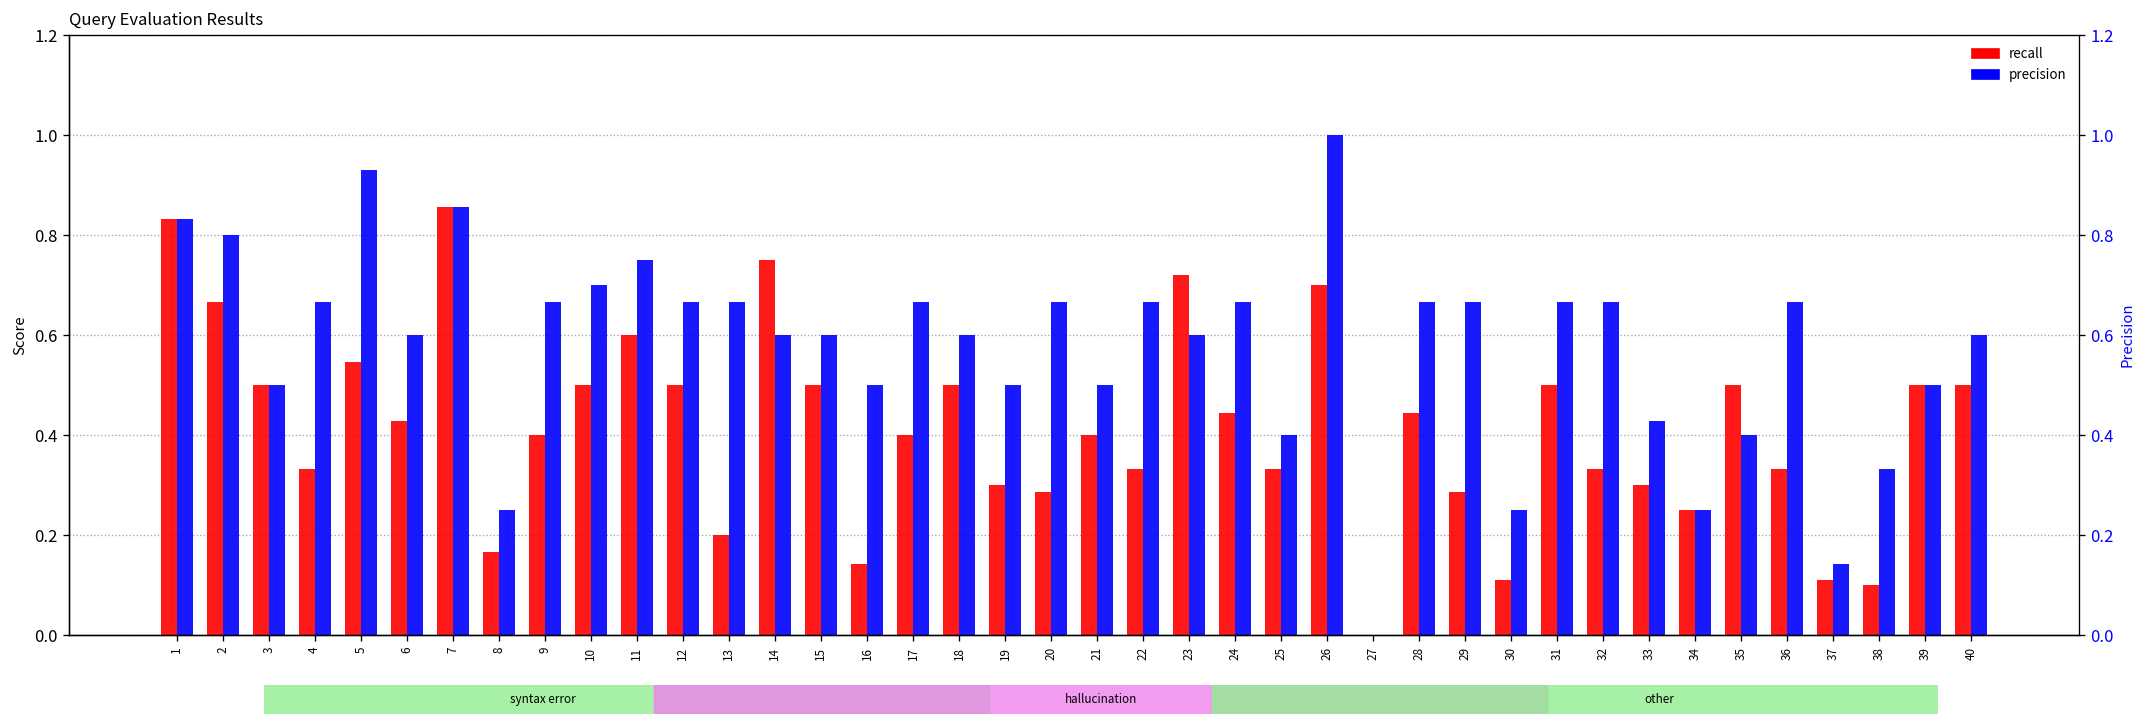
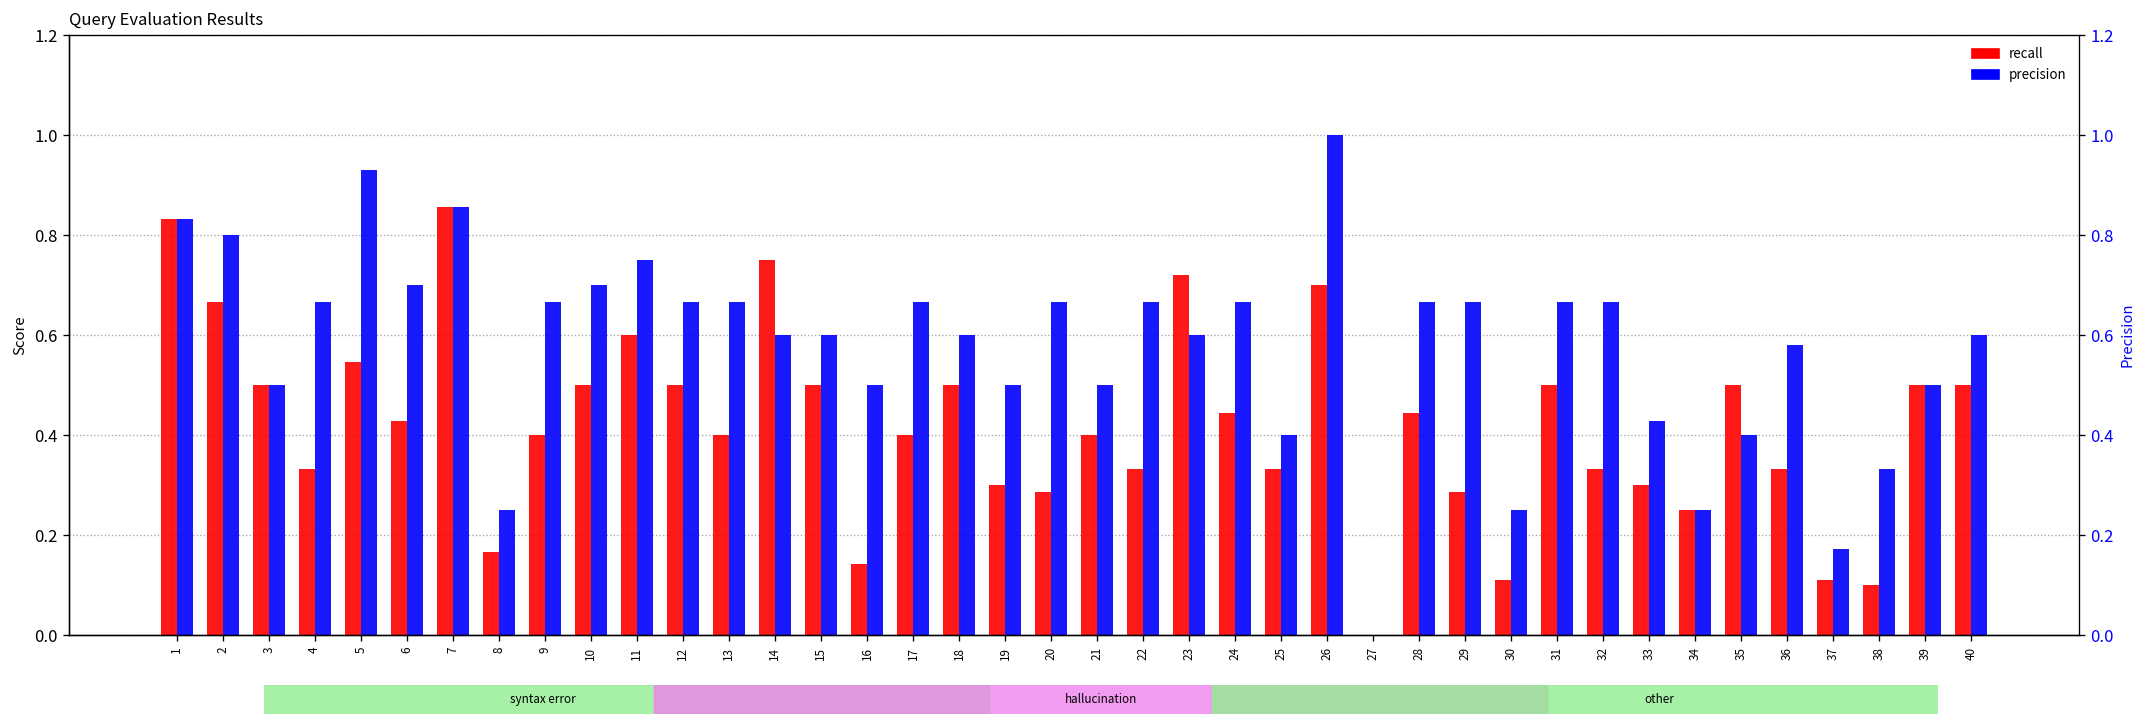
  {
    "recall": {
      "1": 0.83,
      "2": 0.67,
      "3": 0.5,
      "4": 0.33,
      "5": 0.55,
      "6": 0.43,
      "7": 0.86,
      "8": 0.17,
      "9": 0.4,
      "10": 0.5,
      "11": 0.6,
      "12": 0.5,
-     "13": 0.2,
+     "13": 0.4,
      "14": 0.75,
      "15": 0.5,
      "16": 0.14,
      "17": 0.4,
      "18": 0.5,
      "19": 0.3,
      "20": 0.29,
      "21": 0.4,
      "22": 0.33,
      "23": 0.72,
      "24": 0.44,
      "25": 0.33,
      "26": 0.7,
      "27": 0.0,
      "28": 0.44,
      "29": 0.29,
      "30": 0.11,
      "31": 0.5,
      "32": 0.33,
      "33": 0.3,
      "34": 0.25,
      "35": 0.5,
      "36": 0.33,
      "37": 0.11,
      "38": 0.1,
      "39": 0.5,
      "40": 0.5
    },
    "precision": {
      "1": 0.83,
      "2": 0.80,
      "3": 0.50,
      "4": 0.67,
      "5": 0.93,
-     "6": 0.6,
+     "6": 0.7,
      "7": 0.86,
      "8": 0.25,
      "9": 0.67,
      "10": 0.70,
      "11": 0.75,
      "12": 0.67,
      "13": 0.67,
      "14": 0.60,
      "15": 0.60,
      "16": 0.50,
      "17": 0.67,
      "18": 0.60,
      "19": 0.50,
      "20": 0.67,
      "21": 0.50,
      "22": 0.67,
      "23": 0.60,
      "24": 0.67,
      "25": 0.40,
      "26": 1.00,
      "27": 0.00,
      "28": 0.67,
      "29": 0.67,
      "30": 0.25,
      "31": 0.67,
      "32": 0.67,
      "33": 0.43,
      "34": 0.25,
      "35": 0.40,
-     "36": 0.67,
-     "37": 0.14,
+     "36": 0.58,
+     "37": 0.17,
      "38": 0.33,
      "39": 0.50,
      "40": 0.60
    }
  }
